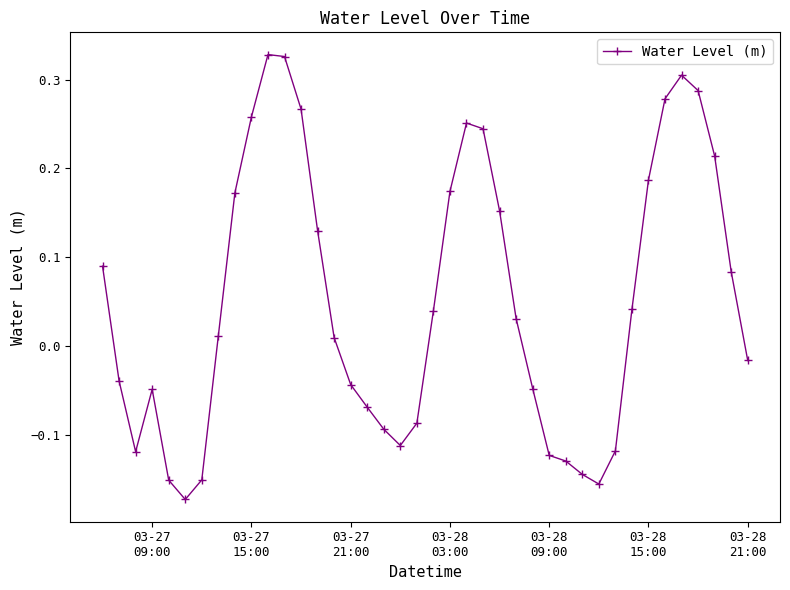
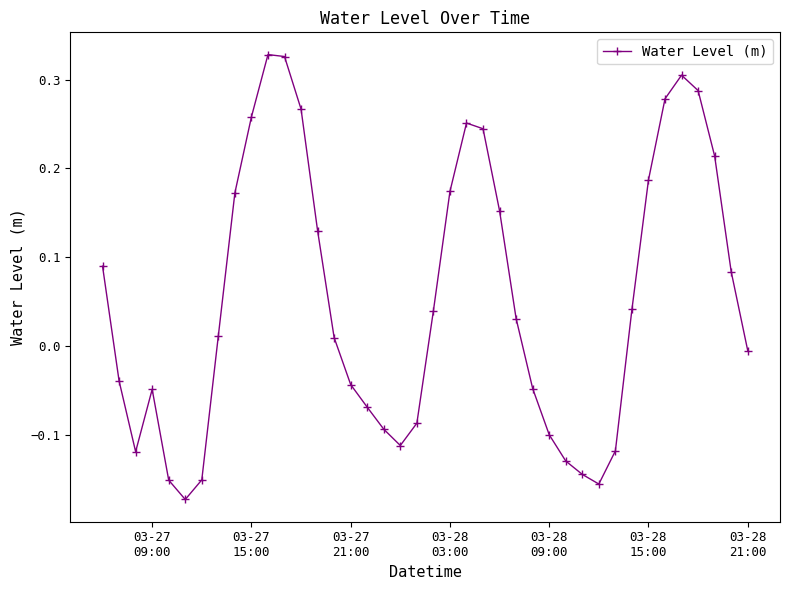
  {
    "03-27 09:00": -0.05,
    "03-27 15:00": 0.26,
    "03-27 21:00": -0.04,
    "03-28 03:00": 0.17,
-   "03-28 09:00": -0.12,
+   "03-28 09:00": -0.10,
    "03-28 15:00": 0.19,
-   "03-28 21:00": -0.02
+   "03-28 21:00": -0.01
  }
